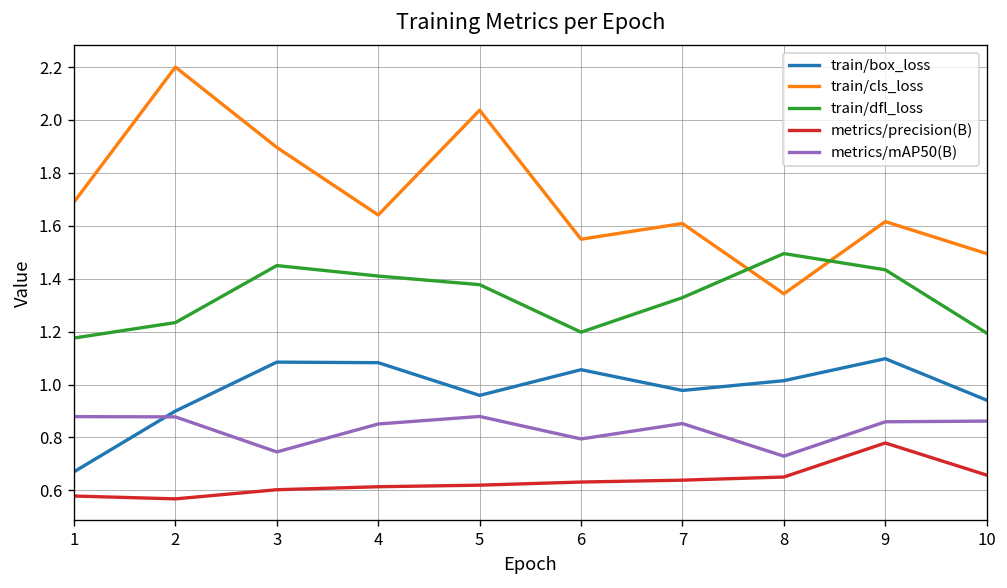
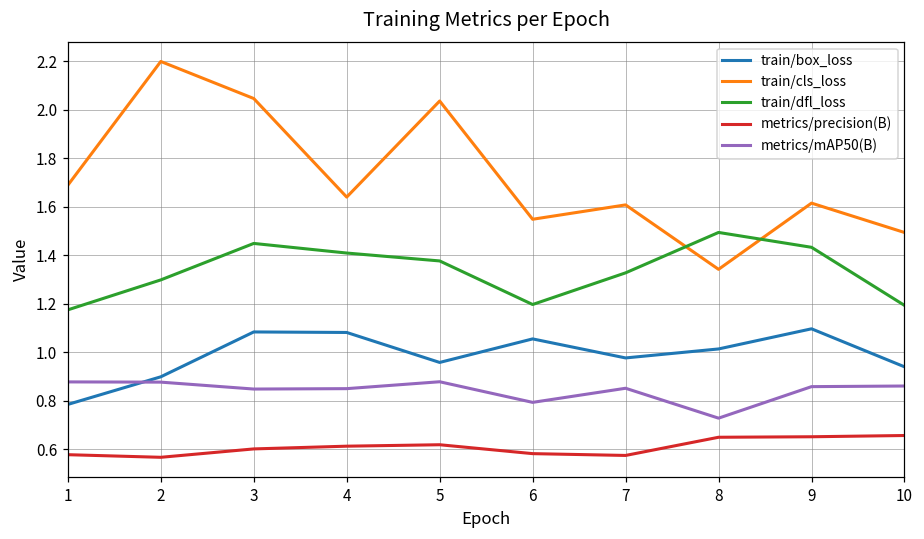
  {
    "train/box_loss": {
-     "1": 0.67,
+     "1": 0.79,
      "2": 0.90,
      "3": 1.08,
      "4": 1.08,
      "5": 0.96,
      "6": 1.06,
      "7": 0.98,
      "8": 1.01,
      "9": 1.10,
      "10": 0.94
    },
    "train/cls_loss": {
      "1": 1.69,
      "2": 2.20,
-     "3": 1.90,
+     "3": 2.05,
      "4": 1.64,
      "5": 2.04,
      "6": 1.55,
      "7": 1.61,
      "8": 1.34,
      "9": 1.62,
      "10": 1.49
    },
    "train/dfl_loss": {
      "1": 1.18,
-     "2": 1.23,
+     "2": 1.30,
      "3": 1.45,
      "4": 1.41,
      "5": 1.38,
      "6": 1.20,
      "7": 1.33,
      "8": 1.50,
      "9": 1.43,
      "10": 1.19
    },
    "metrics/precision(B)": {
      "1": 0.58,
      "2": 0.57,
      "3": 0.60,
      "4": 0.61,
      "5": 0.62,
-     "6": 0.63,
-     "7": 0.64,
+     "6": 0.58,
+     "7": 0.58,
      "8": 0.65,
-     "9": 0.78,
+     "9": 0.65,
      "10": 0.66
    },
    "metrics/mAP50(B)": {
      "1": 0.88,
      "2": 0.88,
-     "3": 0.75,
+     "3": 0.85,
      "4": 0.85,
      "5": 0.88,
      "6": 0.79,
      "7": 0.85,
      "8": 0.73,
      "9": 0.86,
      "10": 0.86
    }
  }
